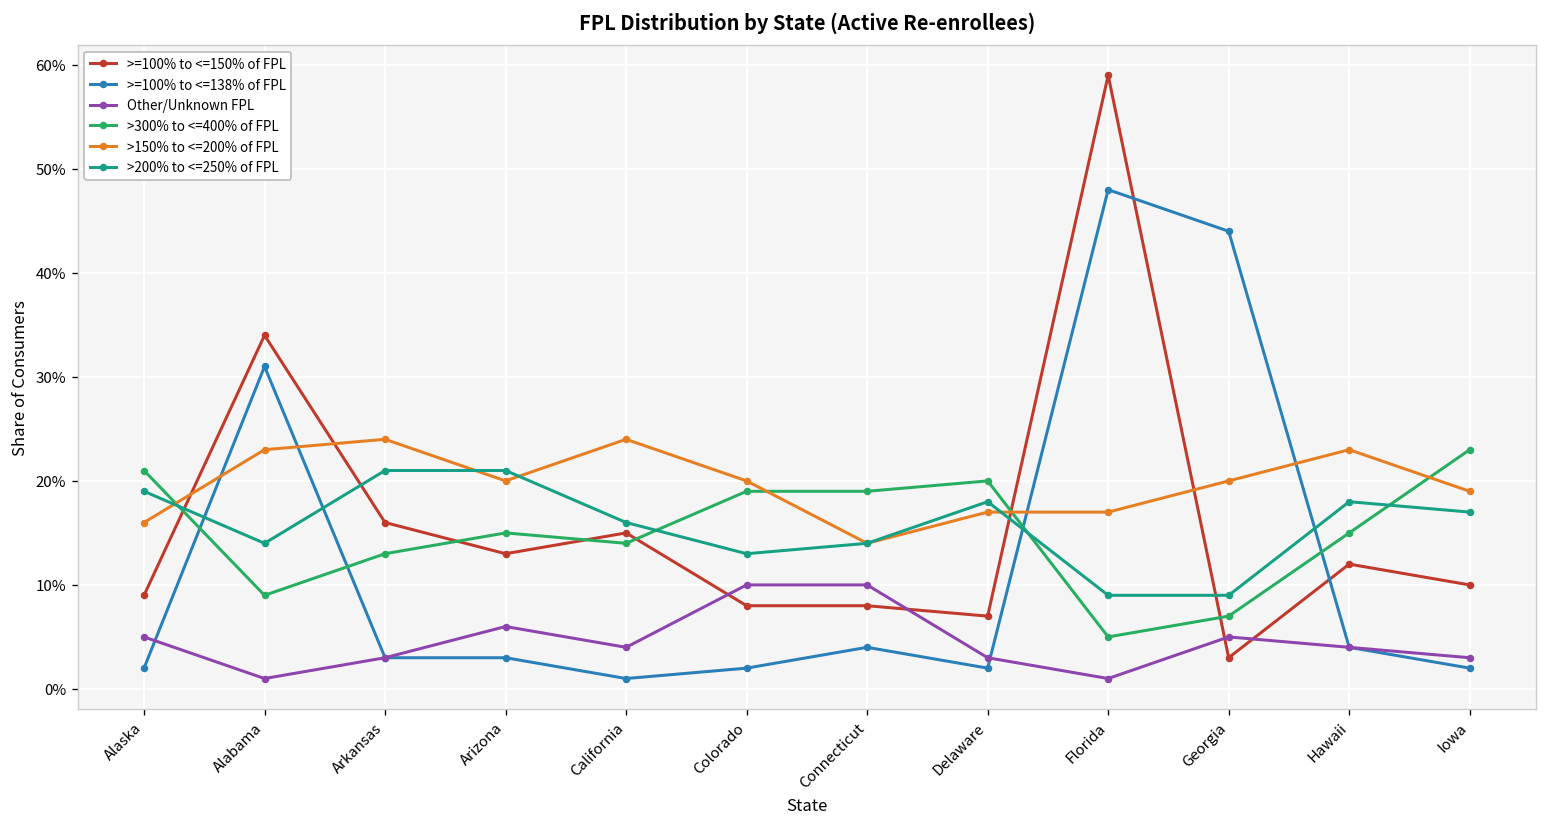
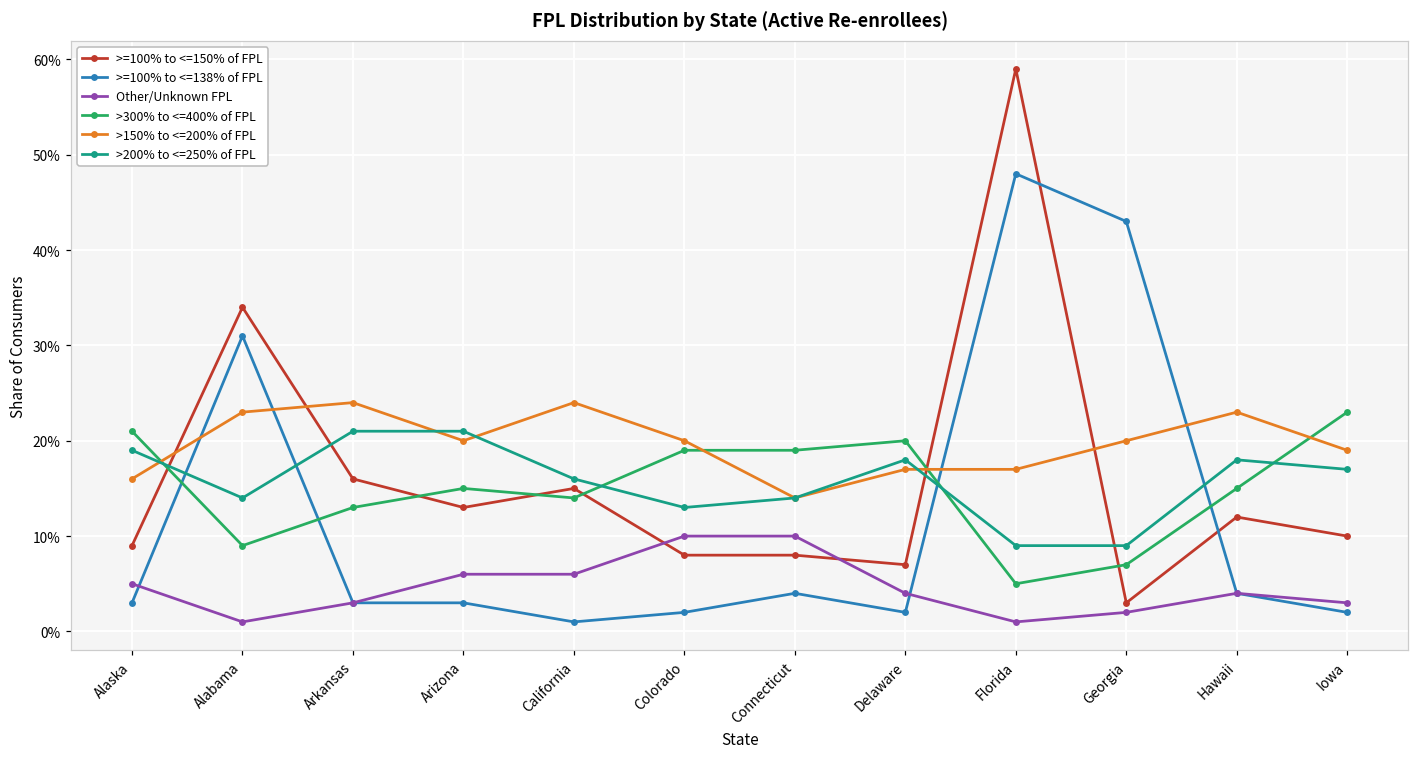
  {
    ">=100% to <=150% of FPL": {
      "Alaska": "9%",
      "Alabama": "34%",
      "Arkansas": "16%",
      "Arizona": "13%",
      "California": "15%",
      "Colorado": "8%",
      "Connecticut": "8%",
      "Delaware": "7%",
      "Florida": "59%",
      "Georgia": "3%",
      "Hawaii": "12%",
      "Iowa": "10%"
    },
    ">=100% to <=138% of FPL": {
-     "Alaska": "2%",
+     "Alaska": "3%",
      "Alabama": "31%",
      "Arizona": "3%",
      "California": "1%",
      "Colorado": "2%",
      "Connecticut": "4%",
      "Delaware": "2%",
      "Florida": "48%",
-     "Georgia": "44%",
+     "Georgia": "43%",
      "Iowa": "2%"
    },
    "Other/Unknown FPL": {
      "Alaska": "5%",
      "Alabama": "1%",
      "Arizona": "6%",
-     "California": "4%",
+     "California": "6%",
      "Colorado": "10%",
      "Connecticut": "10%",
-     "Delaware": "3%",
+     "Delaware": "4%",
      "Florida": "1%",
-     "Georgia": "5%",
+     "Georgia": "2%",
      "Iowa": "3%"
    },
    ">150% to <=200% of FPL": {
      "Alaska": "16%",
      "Alabama": "23%",
      "Arkansas": "24%",
      "Arizona": "20%",
      "California": "24%",
      "Colorado": "20%",
      "Delaware": "17%",
      "Florida": "17%",
      "Georgia": "20%",
      "Hawaii": "23%",
      "Iowa": "19%"
    }
  }
